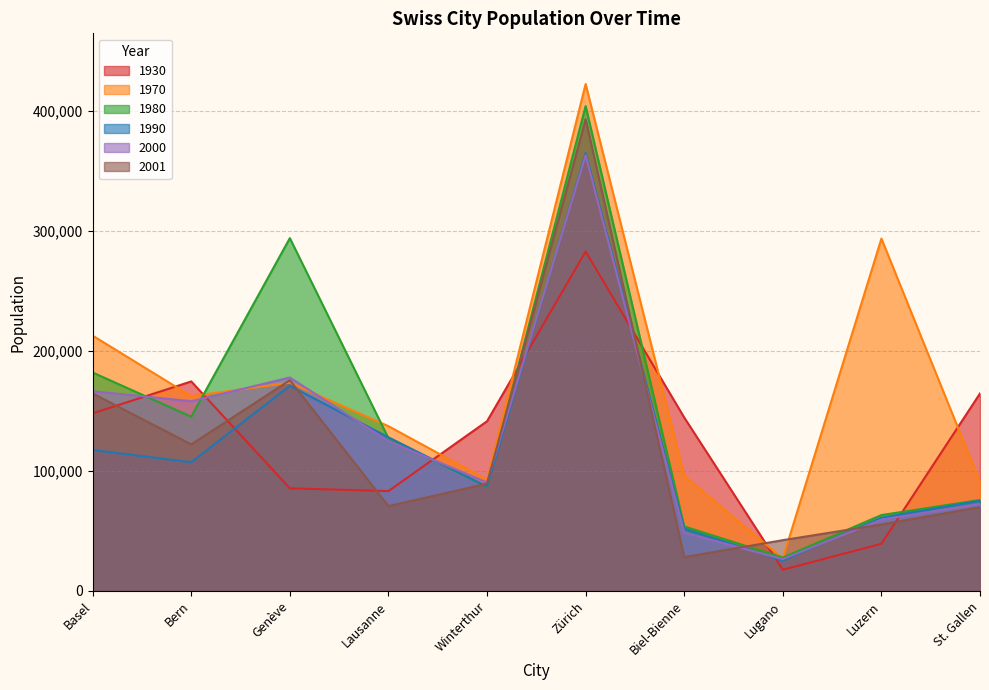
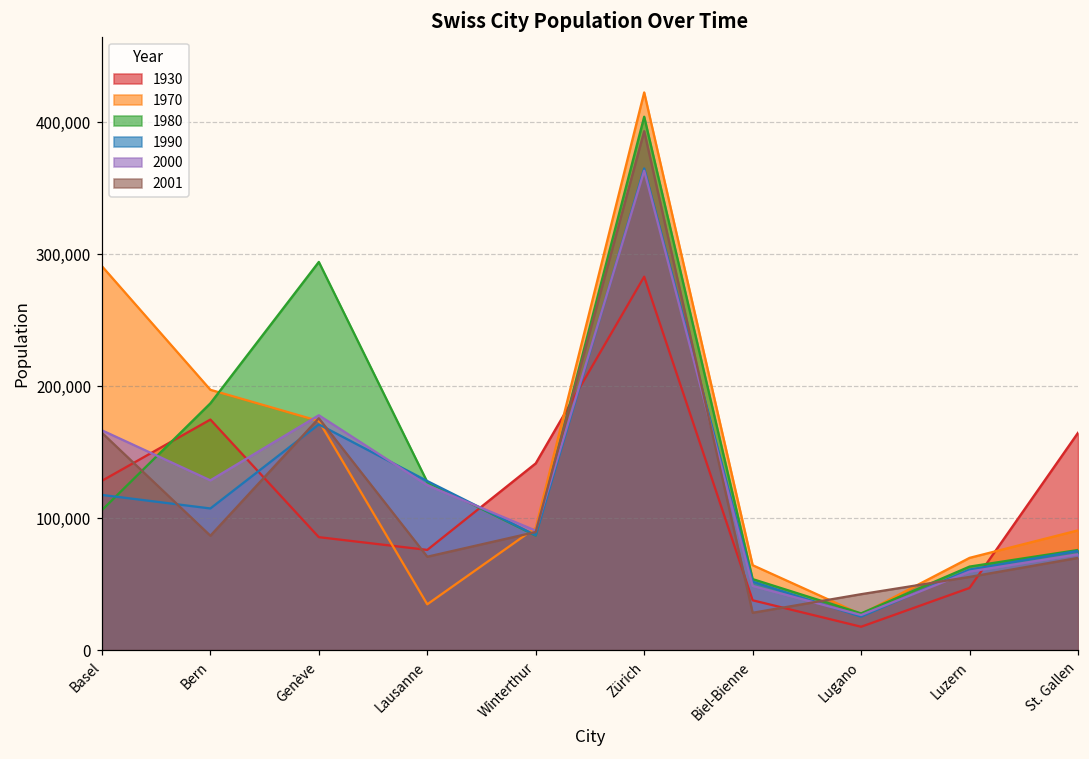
  {
    "1930": {
-     "Basel": "148,000",
+     "Basel": "128,000",
      "Bern": "175,000",
      "Genève": "86,000",
-     "Lausanne": "83,000",
+     "Lausanne": "76,000",
      "Winterthur": "142,000",
      "Zürich": "283,000",
-     "Biel-Bienne": "145,000",
+     "Biel-Bienne": "38,000",
      "Lugano": "18,000",
-     "Luzern": "39,000",
+     "Luzern": "47,000",
      "St. Gallen": "165,000"
    },
    "1970": {
-     "Basel": "213,000",
-     "Bern": "162,000",
-     "Lausanne": "137,000",
+     "Basel": "291,000",
+     "Bern": "197,000",
+     "Lausanne": "35,000",
      "Winterthur": "93,000",
      "Zürich": "423,000",
-     "Biel-Bienne": "96,000",
-     "Luzern": "294,000",
+     "Biel-Bienne": "64,000",
+     "Luzern": "70,000",
      "St. Gallen": "91,000"
    },
    "1980": {
-     "Basel": "182,000",
-     "Bern": "145,000",
+     "Basel": "106,000",
+     "Bern": "187,000",
      "Genève": "294,000",
      "Zürich": "404,000",
      "Luzern": "63,000"
    },
    "1990": {
      "Basel": "118,000",
      "Bern": "107,000",
      "Genève": "171,000"
    },
    "2000": {
-     "Bern": "158,000",
+     "Bern": "129,000",
      "Genève": "178,000",
      "Lausanne": "125,000",
      "Biel-Bienne": "49,000",
      "St. Gallen": "73,000"
    },
    "2001": {
-     "Bern": "122,000",
+     "Bern": "87,000",
      "Lausanne": "71,000",
      "Zürich": "393,000",
      "Biel-Bienne": "28,000",
      "Lugano": "42,000",
      "Luzern": "55,000",
      "St. Gallen": "70,000"
    }
  }
